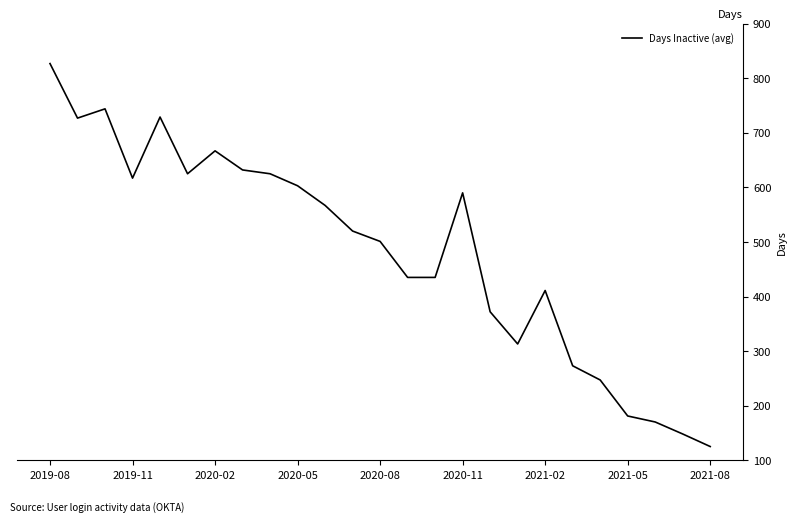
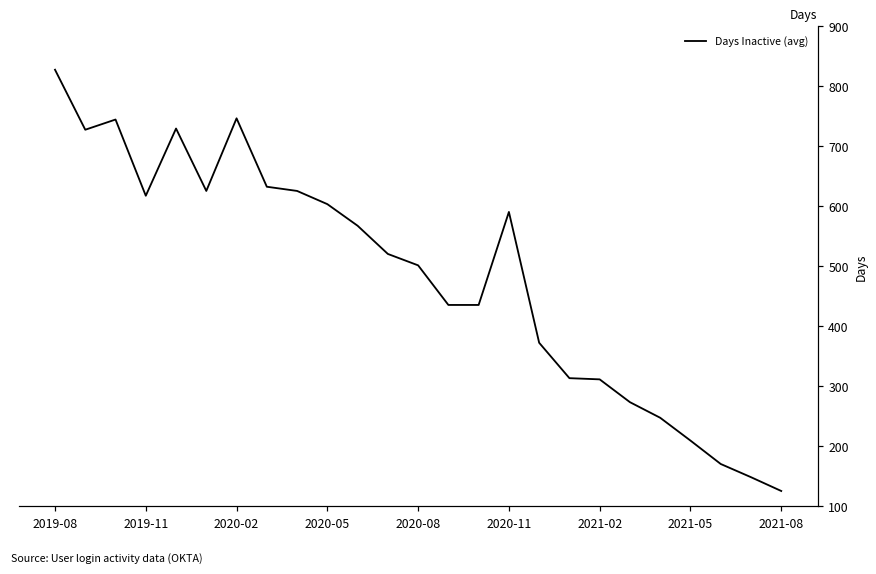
  {
    "2019-08": 830,
    "2019-11": 620,
-   "2020-02": 670,
+   "2020-02": 750,
    "2020-05": 600,
    "2020-08": 500,
    "2020-11": 590,
-   "2021-02": 410,
-   "2021-05": 180,
+   "2021-02": 310,
+   "2021-05": 210,
    "2021-08": 130
  }
